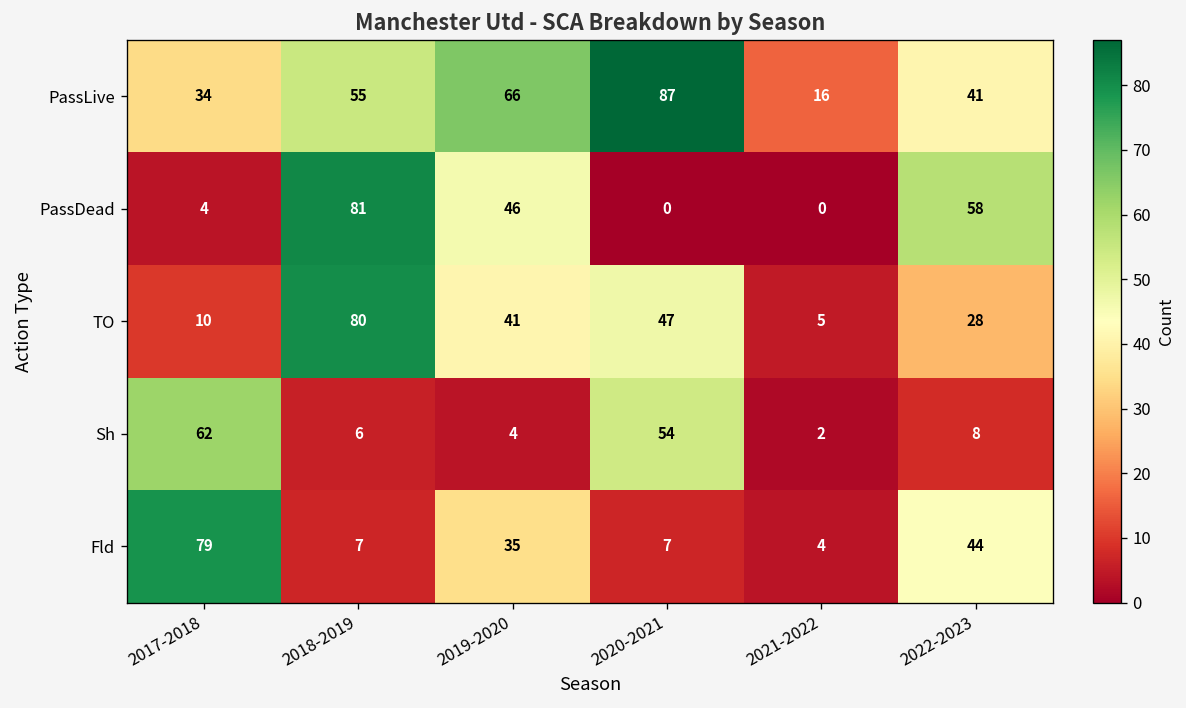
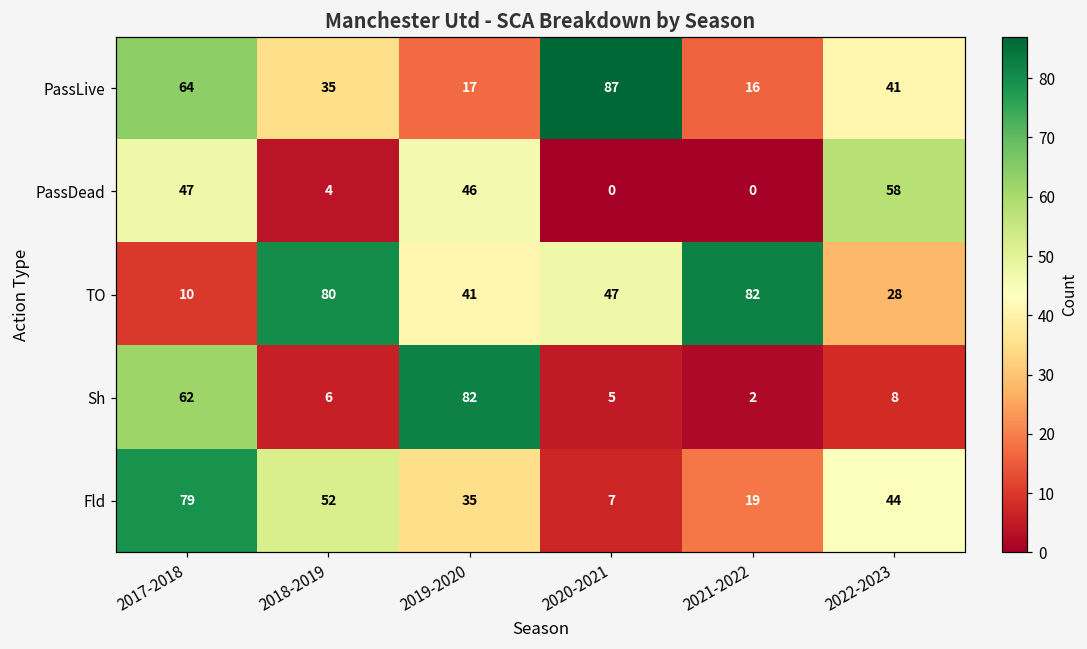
  {
    "PassLive": {
-     "2017-2018": 34,
-     "2018-2019": 55,
-     "2019-2020": 66,
+     "2017-2018": 64,
+     "2018-2019": 35,
+     "2019-2020": 17,
      "2020-2021": 87,
      "2021-2022": 16,
      "2022-2023": 41
    },
    "PassDead": {
-     "2017-2018": 4,
-     "2018-2019": 81,
+     "2017-2018": 47,
+     "2018-2019": 4,
      "2019-2020": 46,
      "2020-2021": 0,
      "2021-2022": 0,
      "2022-2023": 58
    },
    "TO": {
      "2017-2018": 10,
      "2018-2019": 80,
      "2019-2020": 41,
      "2020-2021": 47,
-     "2021-2022": 5,
+     "2021-2022": 82,
      "2022-2023": 28
    },
    "Sh": {
      "2017-2018": 62,
      "2018-2019": 6,
-     "2019-2020": 4,
-     "2020-2021": 54,
+     "2019-2020": 82,
+     "2020-2021": 5,
      "2021-2022": 2,
      "2022-2023": 8
    },
    "Fld": {
      "2017-2018": 79,
-     "2018-2019": 7,
+     "2018-2019": 52,
      "2019-2020": 35,
      "2020-2021": 7,
-     "2021-2022": 4,
+     "2021-2022": 19,
      "2022-2023": 44
    }
  }
